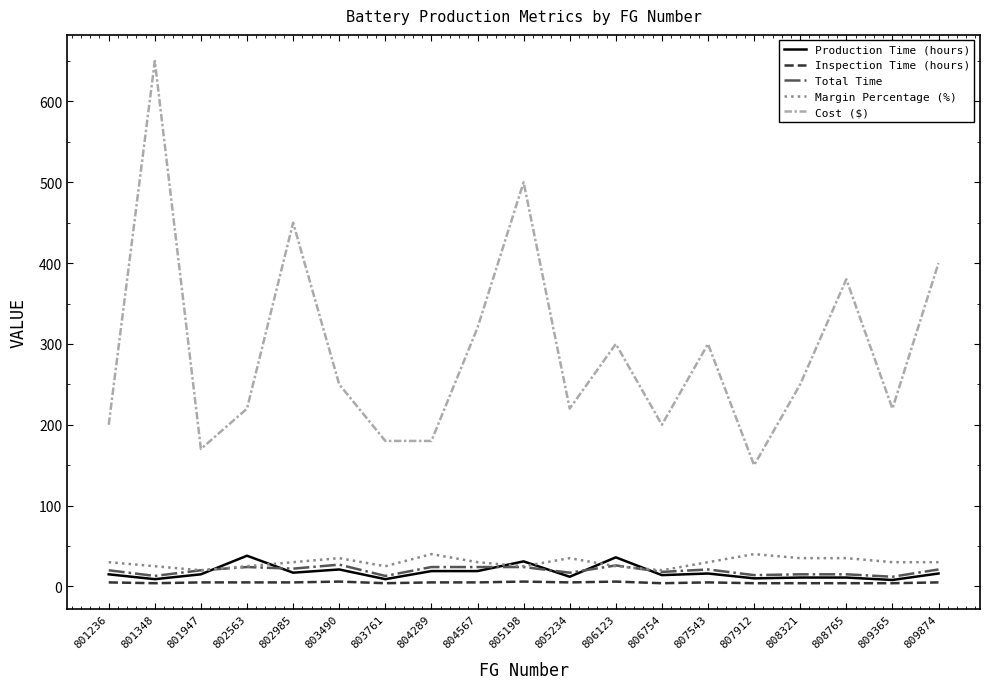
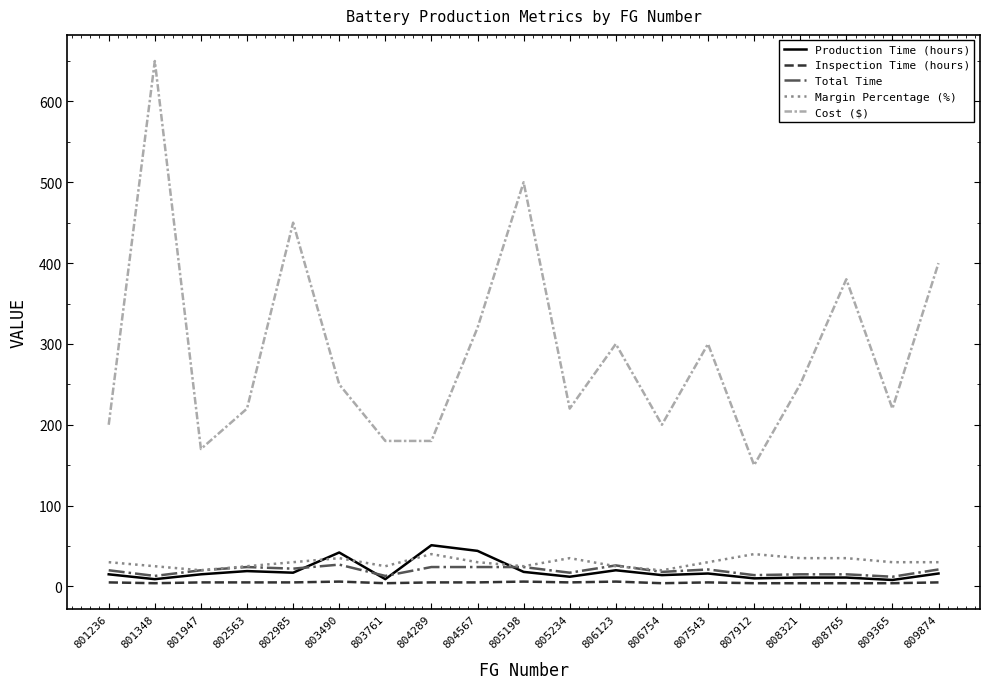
  {
    "Production Time (hours)": {
      "801236": 20,
      "801348": 10,
      "801947": 20,
-     "802563": 40,
+     "802563": 20,
      "802985": 20,
-     "803490": 20,
+     "803490": 40,
      "803761": 10,
-     "804289": 20,
-     "804567": 20,
-     "805198": 30,
+     "804289": 50,
+     "804567": 40,
+     "805198": 20,
      "805234": 10,
-     "806123": 40,
+     "806123": 20,
      "806754": 10,
      "807543": 20,
      "807912": 10,
      "808321": 10,
      "808765": 10,
      "809365": 10,
      "809874": 20
    }
  }
